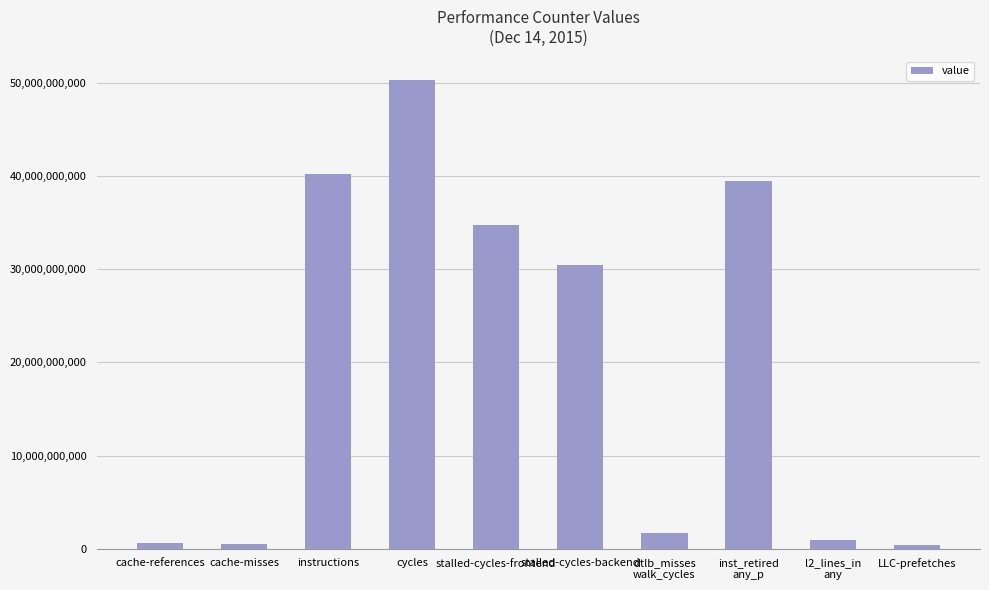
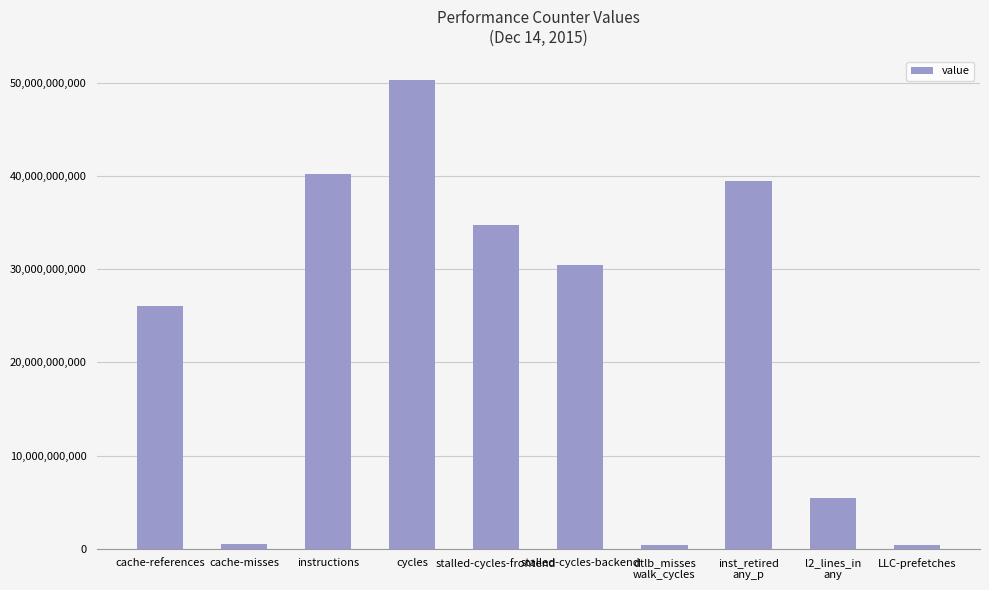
  {
-   "cache-references": "1,000,000,000",
+   "cache-references": "26,000,000,000",
    "cache-misses": "1,000,000,000",
    "instructions": "40,000,000,000",
    "cycles": "50,000,000,000",
-   "dtlb_misses walk_cycles": "2,000,000,000",
+   "dtlb_misses walk_cycles": "0",
    "inst_retired any_p": "40,000,000,000",
-   "l2_lines_in any": "1,000,000,000",
+   "l2_lines_in any": "5,000,000,000",
    "LLC-prefetches": "0"
  }
